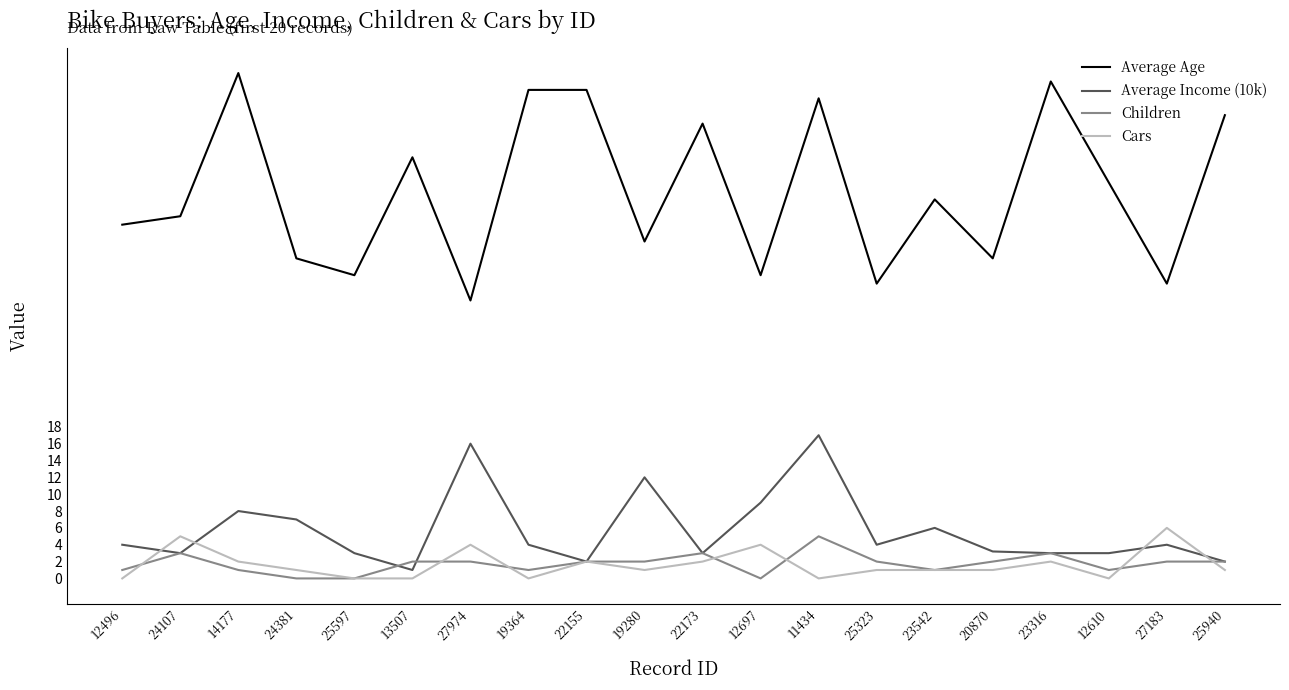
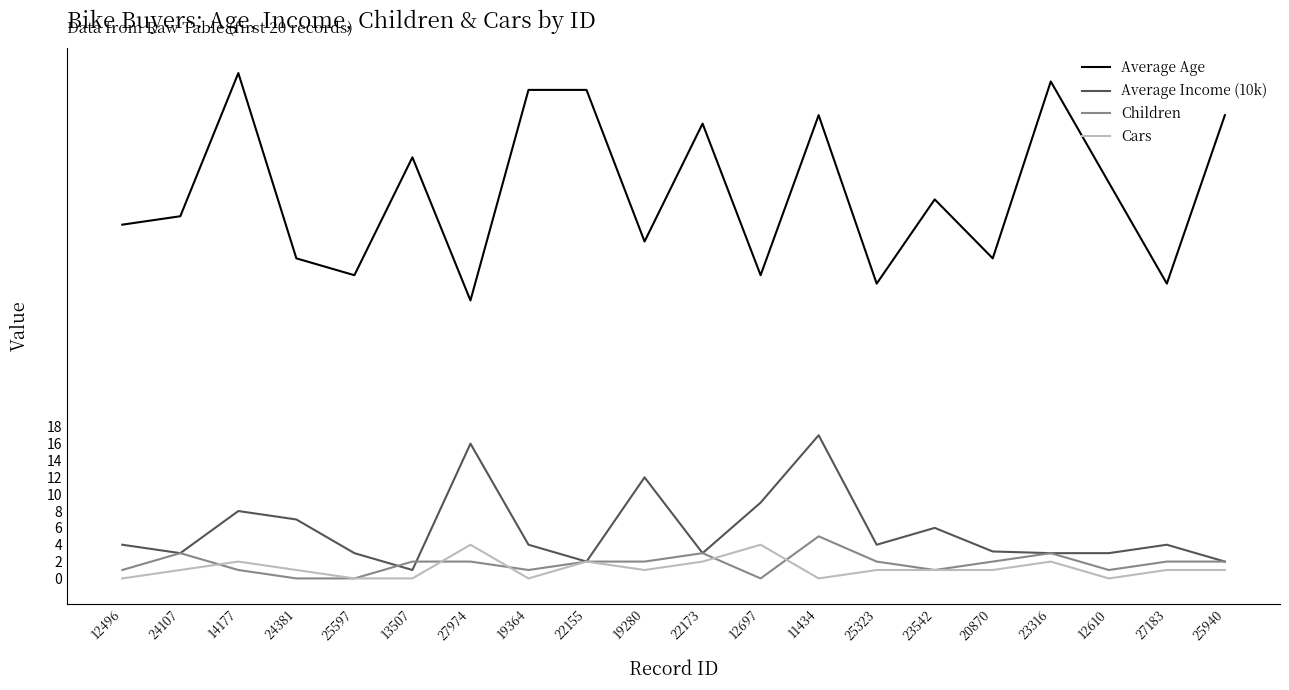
  {
    "Average Age": {
      "12496": 42,
      "24107": 43,
      "14177": 60,
      "24381": 38,
      "25597": 36,
      "13507": 50,
      "27974": 33,
      "19364": 58,
      "22155": 58,
      "19280": 40,
      "22173": 54,
      "12697": 36,
-     "11434": 57,
+     "11434": 55,
      "25323": 35,
      "23542": 45,
      "20870": 38,
      "23316": 59,
      "12610": 47,
      "27183": 35,
      "25940": 55
    },
    "Average Income (10k)": {
      "12496": 4,
      "14177": 8,
      "24381": 7,
      "25597": 3,
      "13507": 1,
      "27974": 16,
      "19364": 4,
      "19280": 12,
      "12697": 9,
      "11434": 17,
      "25323": 4,
      "23542": 6,
      "20870": 3,
      "12610": 3,
      "27183": 4
    },
    "Children": {
      "12496": 1,
      "14177": 1,
      "24381": 0,
      "13507": 2,
      "27974": 2,
      "19364": 1,
      "19280": 2,
      "12697": 0,
      "11434": 5,
      "25323": 2,
      "20870": 2,
      "12610": 1,
      "27183": 2
    },
    "Cars": {
      "12496": 0,
-     "24107": 5,
+     "24107": 1,
      "14177": 2,
      "24381": 1,
      "13507": 0,
      "27974": 4,
      "19364": 0,
      "19280": 1,
      "22173": 2,
      "12697": 4,
      "11434": 0,
      "25323": 1,
      "20870": 1,
      "23316": 2,
      "12610": 0,
-     "27183": 6,
+     "27183": 1,
      "25940": 1
    }
  }
